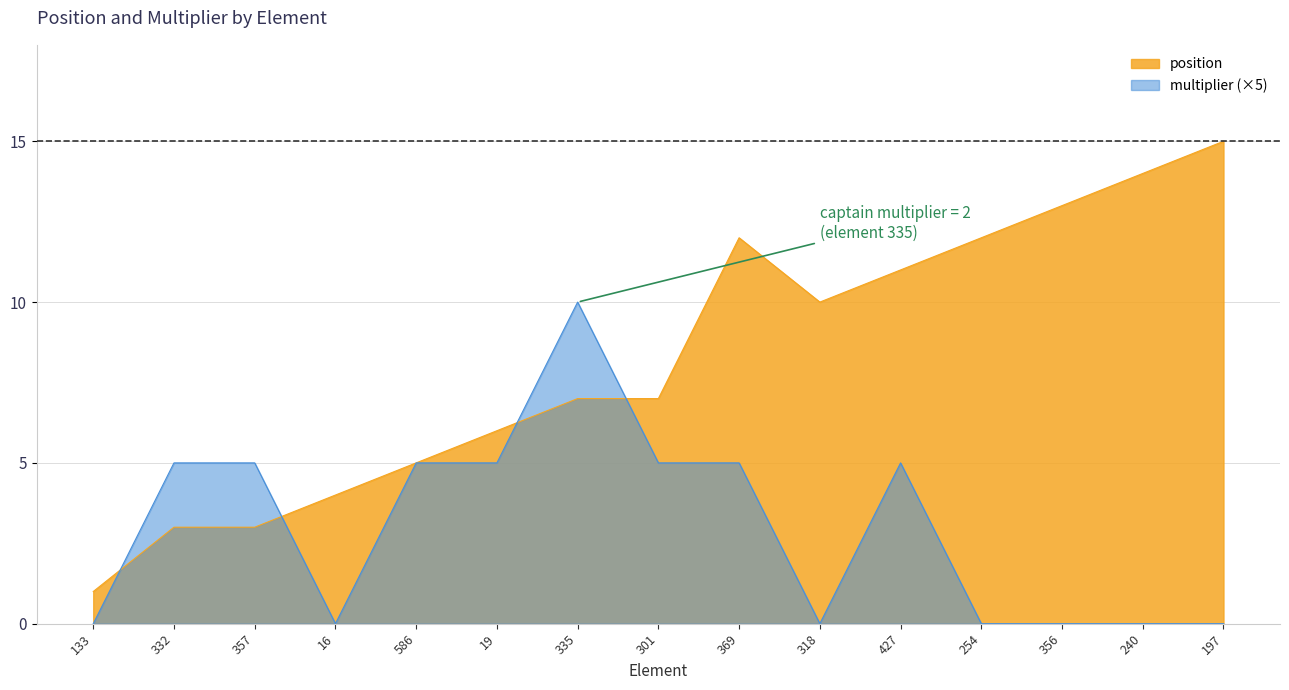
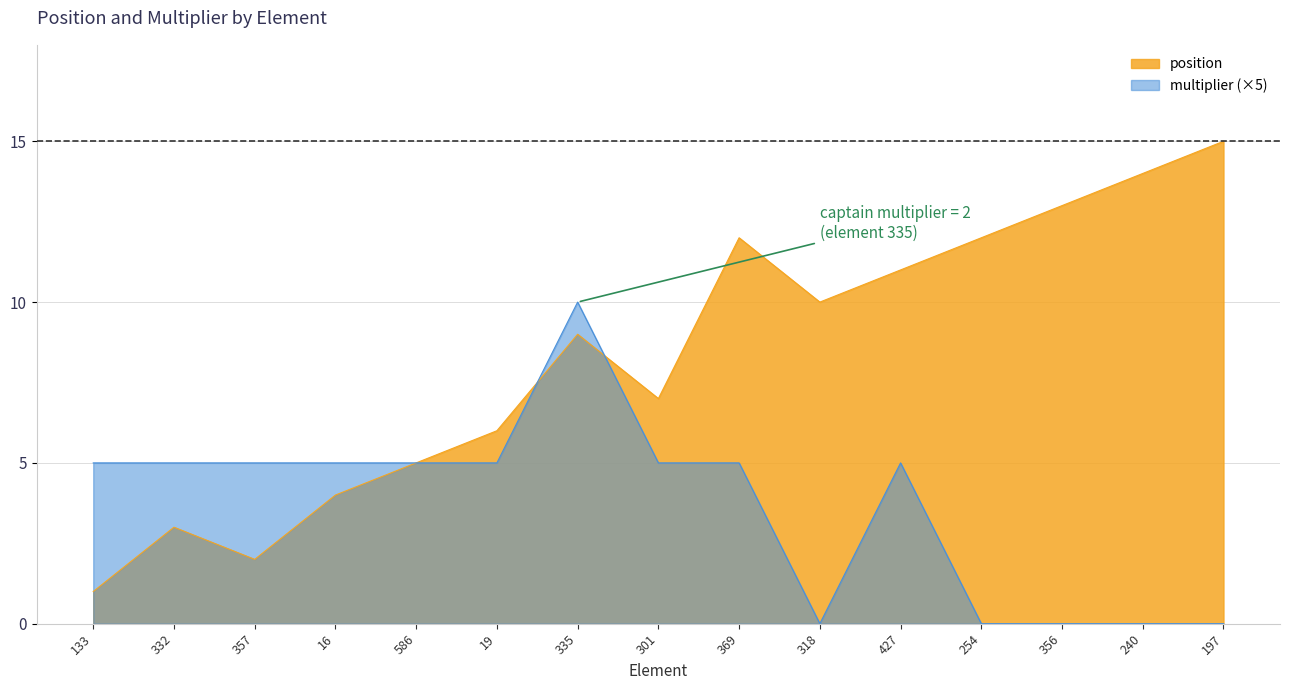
  {
    "position": {
      "133": 1,
      "332": 3,
-     "357": 3,
+     "357": 2,
      "16": 4,
      "19": 6,
-     "335": 7,
+     "335": 9,
      "301": 7,
      "318": 10,
      "254": 12,
      "356": 13,
      "240": 14,
      "197": 15
    },
    "multiplier (×5)": {
-     "133": 0.0,
+     "133": 5.0,
      "332": 5.0,
      "357": 5.0,
-     "16": 0.0,
+     "16": 5.0,
      "19": 5.0,
      "335": 10.0,
      "301": 5.0,
      "369": 5.0,
      "318": 0.0,
      "427": 5.0,
      "254": 0.0,
      "356": 0.0,
      "240": 0.0,
      "197": 0.0
    }
  }
